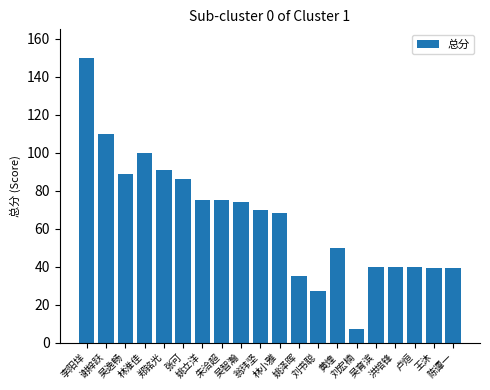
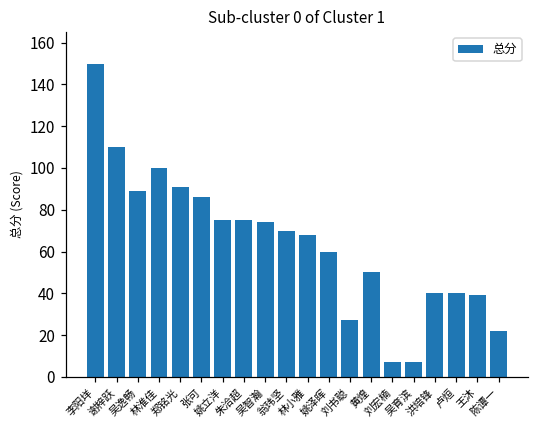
  {
    "李阳垟": 150,
    "谢梓跃": 110,
    "吴逸畅": 89,
    "林淮佳": 100,
    "郑铭光": 91,
    "张可": 86,
    "姚立洋": 75,
    "朱洽超": 75,
    "吴智瀚": 74,
    "翁玮坚": 70,
    "林小雅": 68,
-   "姚泽晖": 35,
+   "姚泽晖": 60,
    "刘书聪": 27,
    "黄煌": 50,
    "刘宏楠": 7,
-   "吴育滨": 40,
+   "吴育滨": 7,
    "洪培锋": 40,
    "卢烜": 40,
    "王沐": 39,
-   "陈谭一": 39
+   "陈谭一": 22
  }
